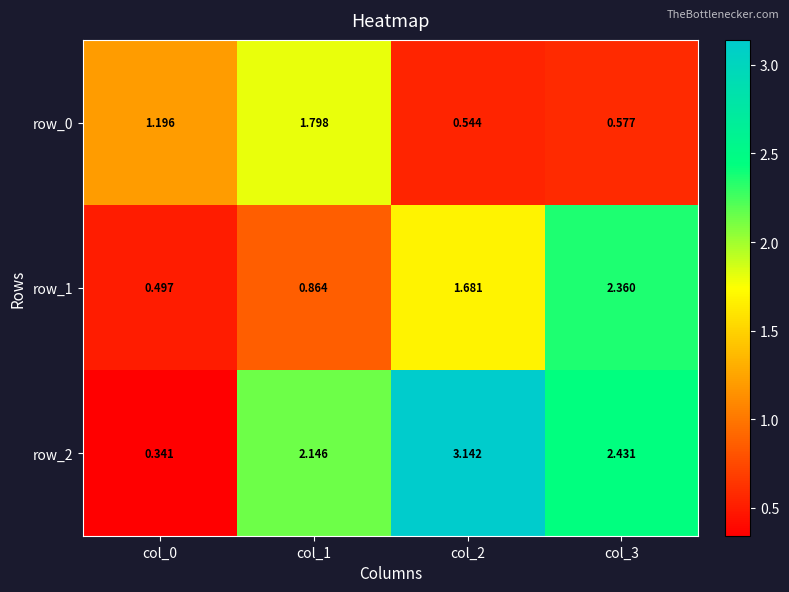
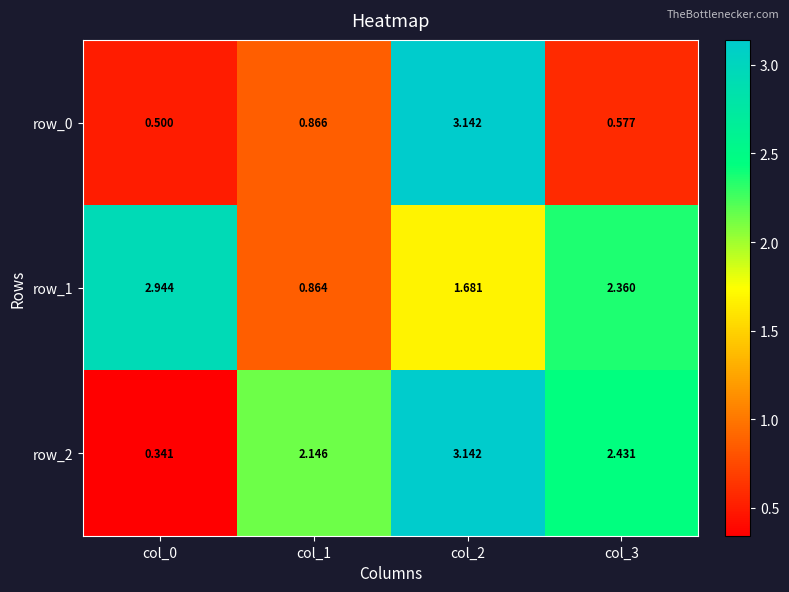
  {
    "row_0": {
-     "col_0": 1.196,
-     "col_1": 1.798,
-     "col_2": 0.544,
+     "col_0": 0.500,
+     "col_1": 0.866,
+     "col_2": 3.142,
      "col_3": 0.577
    },
    "row_1": {
-     "col_0": 0.497,
+     "col_0": 2.944,
      "col_1": 0.864,
      "col_2": 1.681,
      "col_3": 2.360
    },
    "row_2": {
      "col_0": 0.341,
      "col_1": 2.146,
      "col_2": 3.142,
      "col_3": 2.431
    }
  }
